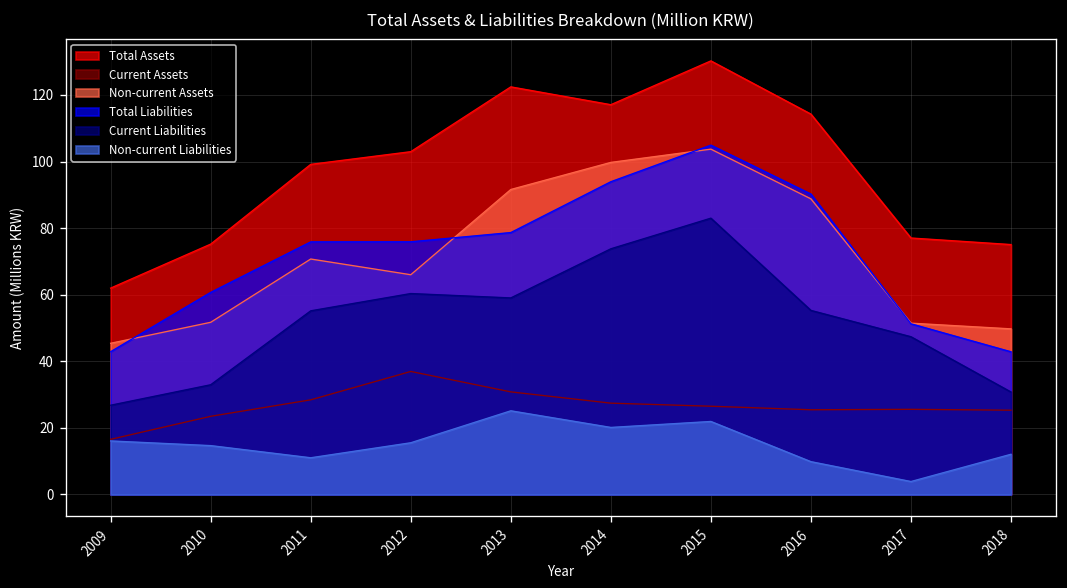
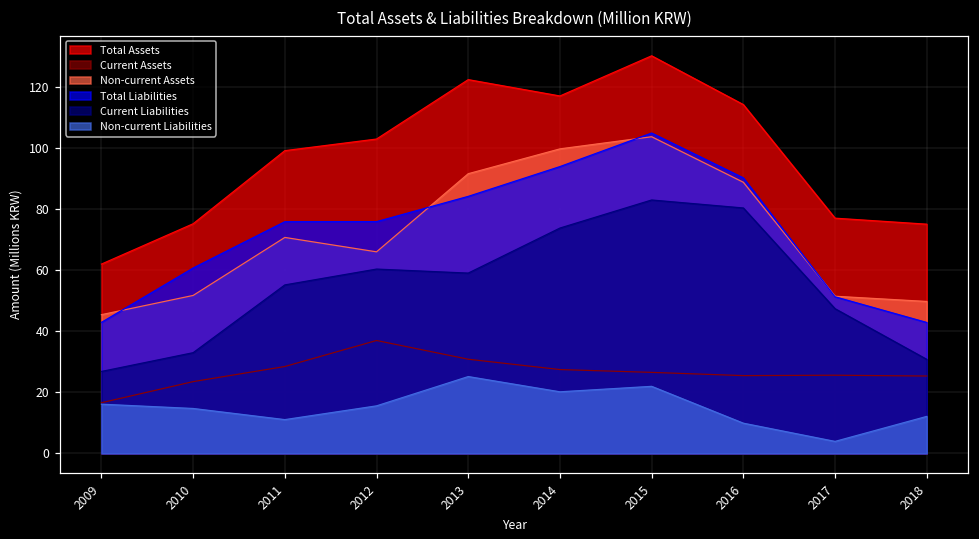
  {
    "Total Assets": {
      "2009": 62,
      "2010": 75,
      "2011": 99,
      "2012": 103,
      "2013": 122,
      "2014": 117,
      "2015": 130,
      "2016": 114,
      "2017": 77,
      "2018": 75
    },
    "Current Assets": {
      "2010": 23,
      "2011": 28,
      "2012": 37,
      "2013": 31,
      "2014": 27,
      "2015": 27,
      "2016": 25,
      "2017": 26,
      "2018": 25
    },
    "Non-current Assets": {
      "2009": 45,
      "2010": 52,
      "2011": 71,
      "2012": 66,
      "2013": 92,
      "2014": 100,
      "2015": 104,
      "2016": 89,
      "2018": 50
    },
    "Total Liabilities": {
      "2009": 43,
      "2010": 61,
      "2011": 76,
      "2012": 76,
-     "2013": 79,
+     "2013": 84,
      "2014": 94,
      "2015": 105,
      "2016": 90,
      "2018": 43
    },
    "Current Liabilities": {
      "2009": 27,
      "2010": 33,
      "2011": 55,
      "2012": 60,
      "2013": 59,
      "2014": 74,
      "2015": 83,
-     "2016": 55,
+     "2016": 80,
      "2017": 47,
      "2018": 31
    },
    "Non-current Liabilities": {
      "2010": 15,
      "2011": 11,
      "2012": 16,
      "2013": 25,
      "2014": 20,
      "2015": 22,
      "2016": 10,
      "2017": 4,
      "2018": 12
    }
  }
